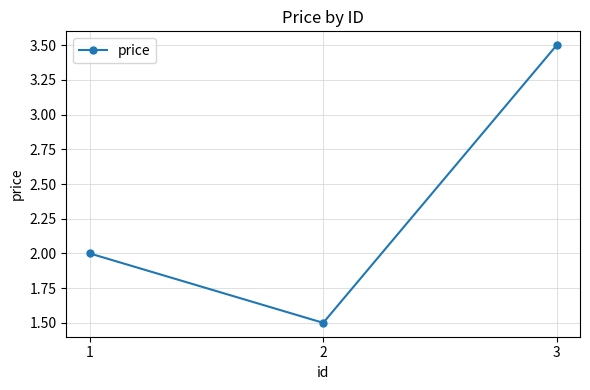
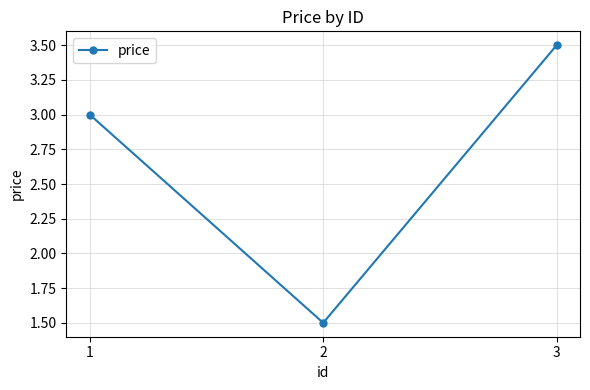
  {
-   "1": 2,
+   "1": 3,
    "2": 1.50,
    "3": 3.50
  }
